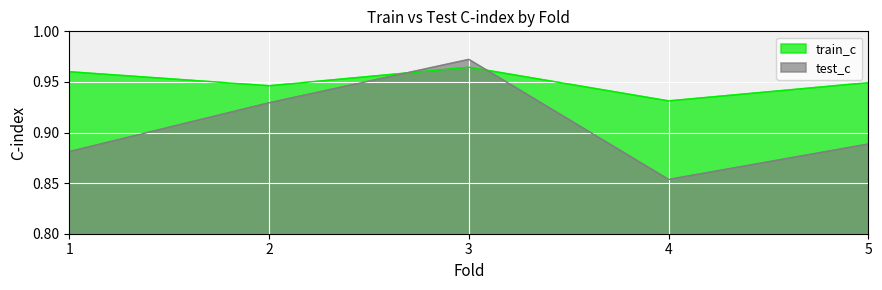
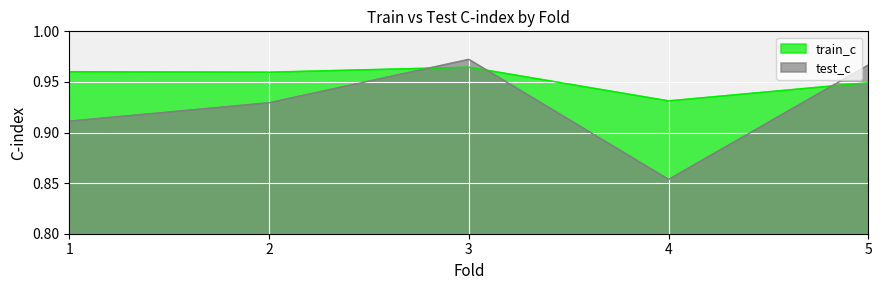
  {
    "train_c": {
      "1": 0.960,
-     "2": 0.946,
+     "2": 0.960,
      "3": 0.965,
      "4": 0.931,
      "5": 0.949
    },
    "test_c": {
-     "1": 0.881,
+     "1": 0.911,
      "2": 0.929,
      "3": 0.972,
      "4": 0.854,
-     "5": 0.889
+     "5": 0.967
    }
  }
